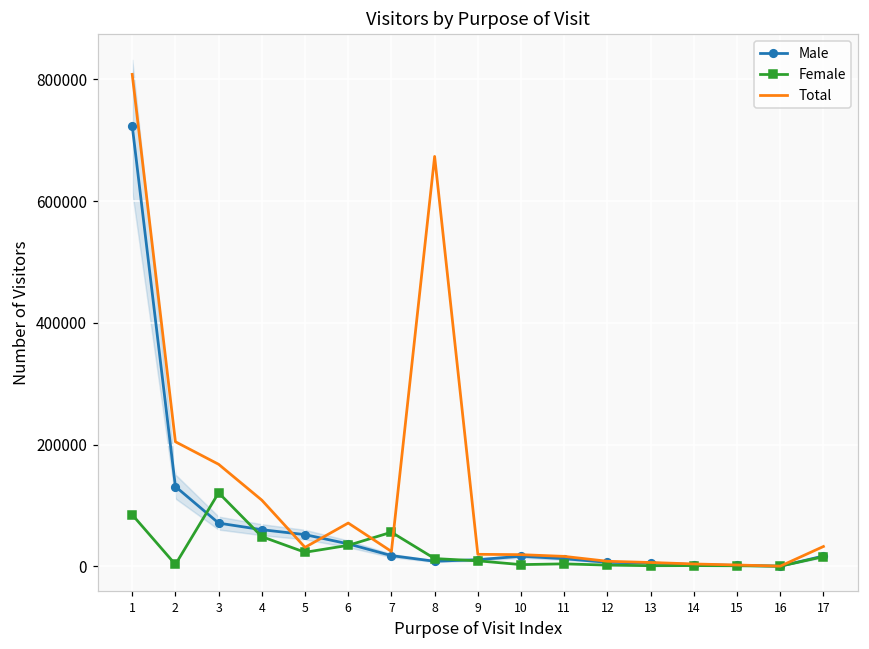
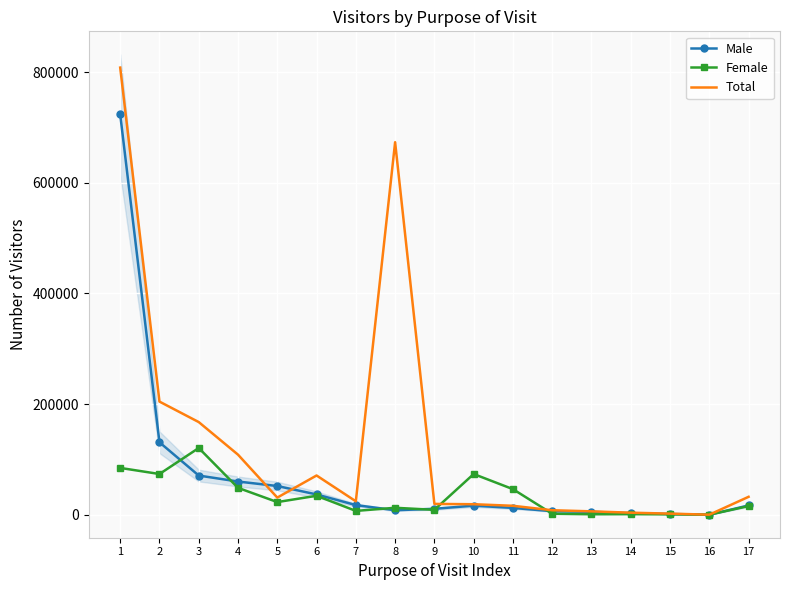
  {
    "Female": {
      "1": 80000,
-     "2": 0,
+     "2": 70000,
      "3": 120000,
      "4": 50000,
      "5": 20000,
-     "7": 60000,
-     "10": 0,
-     "11": 0,
+     "7": 10000,
+     "10": 70000,
+     "11": 50000,
      "12": 0
    },
    "Total": {
      "1": 810000,
      "2": 200000,
      "3": 170000,
      "4": 110000,
      "5": 30000,
      "6": 70000,
      "8": 670000,
      "9": 20000,
      "17": 30000
    }
  }
